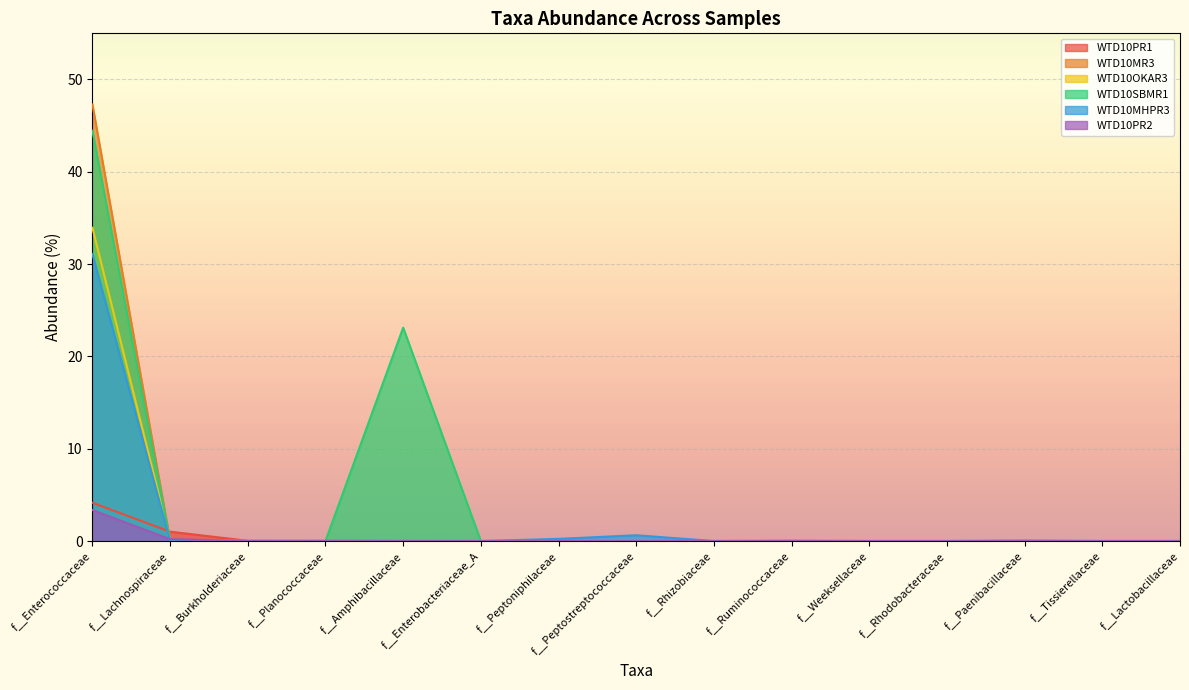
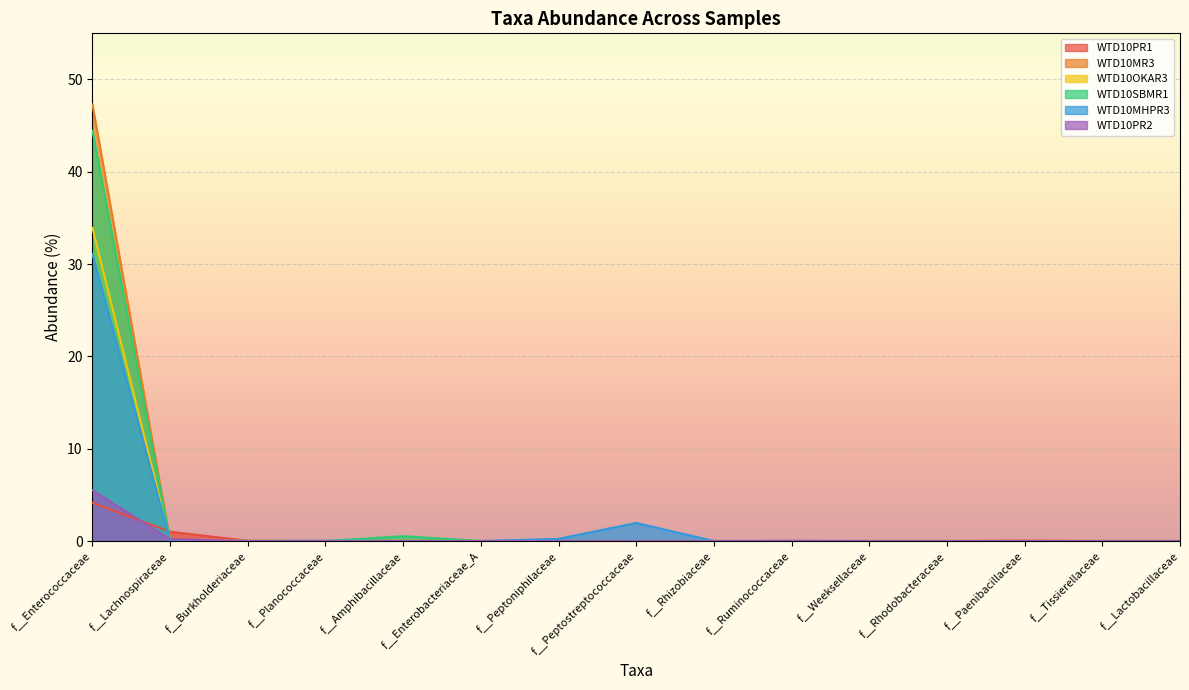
  {
    "WTD10OKAR3": {
      "f__Enterococcaceae": 34
    },
    "WTD10SBMR1": {
      "f__Enterococcaceae": 44,
-     "f__Amphibacillaceae": 23
+     "f__Amphibacillaceae": 1
    },
    "WTD10MHPR3": {
      "f__Enterococcaceae": 31,
-     "f__Peptostreptococcaceae": 1
+     "f__Peptostreptococcaceae": 2
    },
    "WTD10PR2": {
-     "f__Enterococcaceae": 3
+     "f__Enterococcaceae": 5
    }
  }
